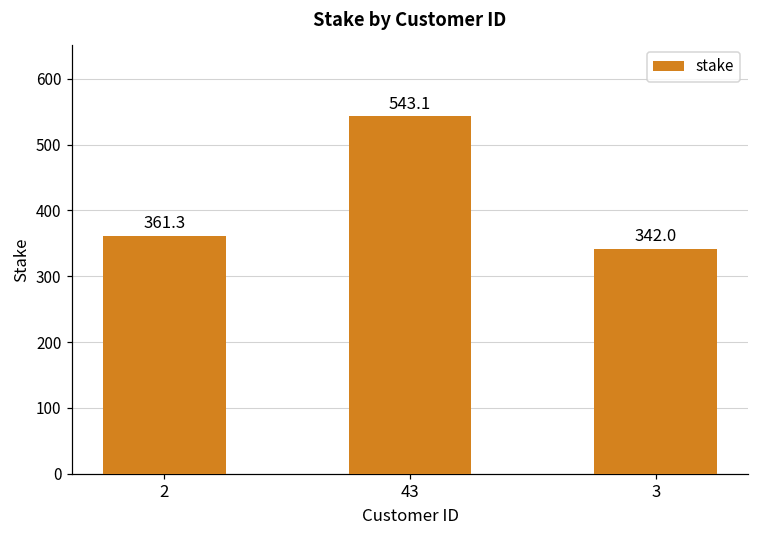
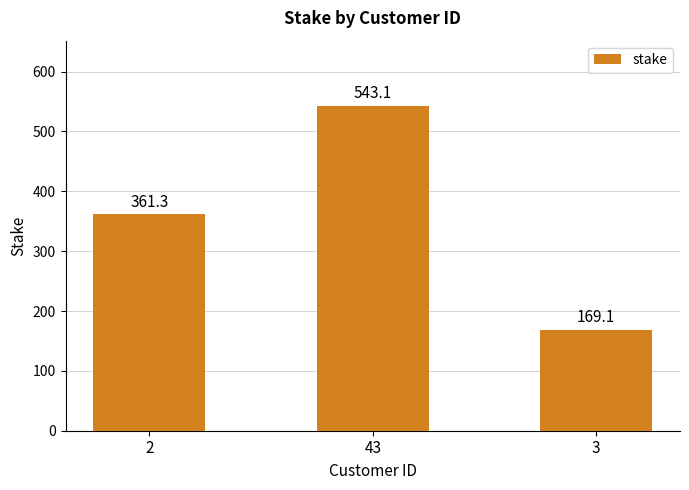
  {
    "2": 361.3,
    "43": 543.1,
-   "3": 342.0
+   "3": 169.1
  }
